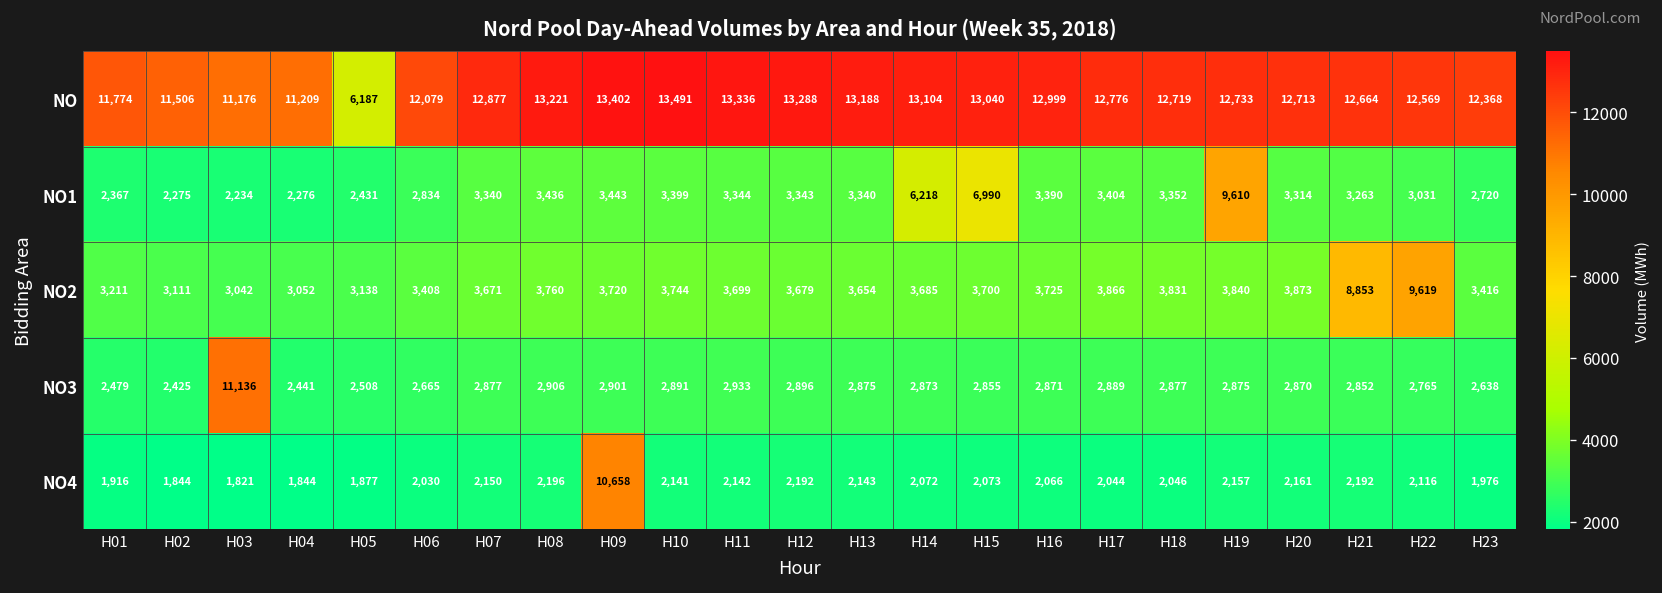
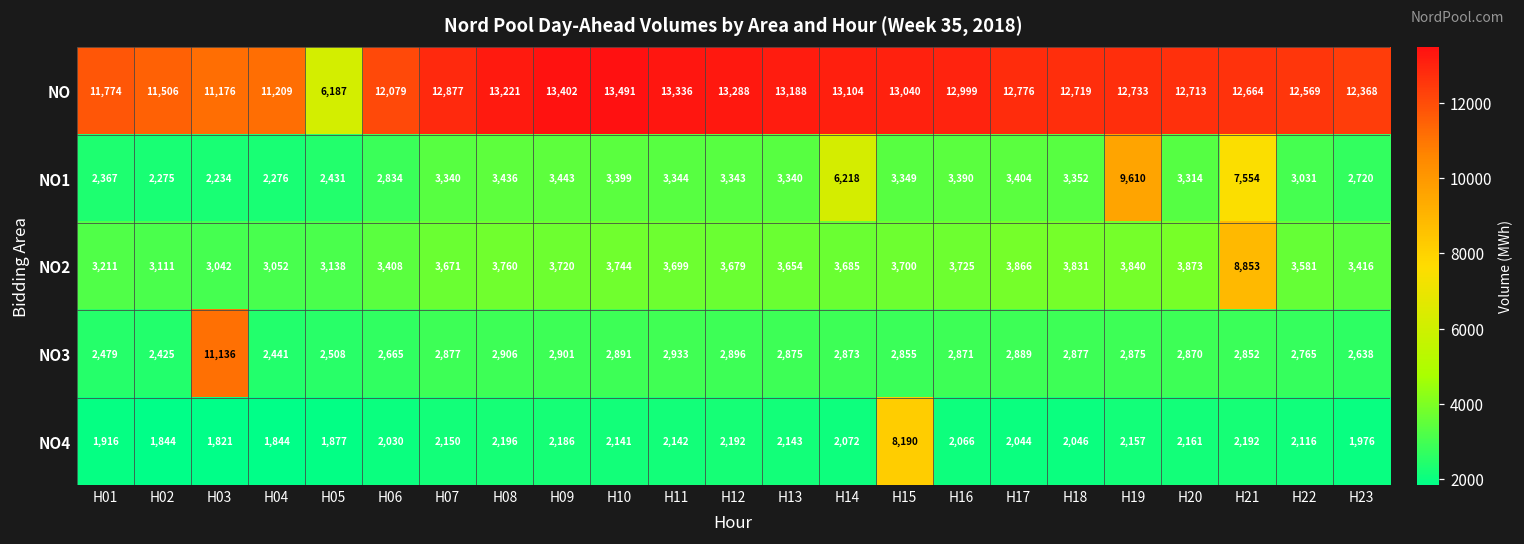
  {
    "NO": {
      "H01": "11,774",
      "H02": "11,506",
      "H03": "11,176",
      "H04": "11,209",
      "H05": "6,187",
      "H06": "12,079",
      "H07": "12,877",
      "H08": "13,221",
      "H09": "13,402",
      "H10": "13,491",
      "H11": "13,336",
      "H12": "13,288",
      "H13": "13,188",
      "H14": "13,104",
      "H15": "13,040",
      "H16": "12,999",
      "H17": "12,776",
      "H18": "12,719",
      "H19": "12,733",
      "H20": "12,713",
      "H21": "12,664",
      "H22": "12,569",
      "H23": "12,368"
    },
    "NO1": {
      "H01": "2,367",
      "H02": "2,275",
      "H03": "2,234",
      "H04": "2,276",
      "H05": "2,431",
      "H06": "2,834",
      "H07": "3,340",
      "H08": "3,436",
      "H09": "3,443",
      "H10": "3,399",
      "H11": "3,344",
      "H12": "3,343",
      "H13": "3,340",
      "H14": "6,218",
-     "H15": "6,990",
+     "H15": "3,349",
      "H16": "3,390",
      "H17": "3,404",
      "H18": "3,352",
      "H19": "9,610",
      "H20": "3,314",
-     "H21": "3,263",
+     "H21": "7,554",
      "H22": "3,031",
      "H23": "2,720"
    },
    "NO2": {
      "H01": "3,211",
      "H02": "3,111",
      "H03": "3,042",
      "H04": "3,052",
      "H05": "3,138",
      "H06": "3,408",
      "H07": "3,671",
      "H08": "3,760",
      "H09": "3,720",
      "H10": "3,744",
      "H11": "3,699",
      "H12": "3,679",
      "H13": "3,654",
      "H14": "3,685",
      "H15": "3,700",
      "H16": "3,725",
      "H17": "3,866",
      "H18": "3,831",
      "H19": "3,840",
      "H20": "3,873",
      "H21": "8,853",
-     "H22": "9,619",
+     "H22": "3,581",
      "H23": "3,416"
    },
    "NO3": {
      "H01": "2,479",
      "H02": "2,425",
      "H03": "11,136",
      "H04": "2,441",
      "H05": "2,508",
      "H06": "2,665",
      "H07": "2,877",
      "H08": "2,906",
      "H09": "2,901",
      "H10": "2,891",
      "H11": "2,933",
      "H12": "2,896",
      "H13": "2,875",
      "H14": "2,873",
      "H15": "2,855",
      "H16": "2,871",
      "H17": "2,889",
      "H18": "2,877",
      "H19": "2,875",
      "H20": "2,870",
      "H21": "2,852",
      "H22": "2,765",
      "H23": "2,638"
    },
    "NO4": {
      "H01": "1,916",
      "H02": "1,844",
      "H03": "1,821",
      "H04": "1,844",
      "H05": "1,877",
      "H06": "2,030",
      "H07": "2,150",
      "H08": "2,196",
-     "H09": "10,658",
+     "H09": "2,186",
      "H10": "2,141",
      "H11": "2,142",
      "H12": "2,192",
      "H13": "2,143",
      "H14": "2,072",
-     "H15": "2,073",
+     "H15": "8,190",
      "H16": "2,066",
      "H17": "2,044",
      "H18": "2,046",
      "H19": "2,157",
      "H20": "2,161",
      "H21": "2,192",
      "H22": "2,116",
      "H23": "1,976"
    }
  }
